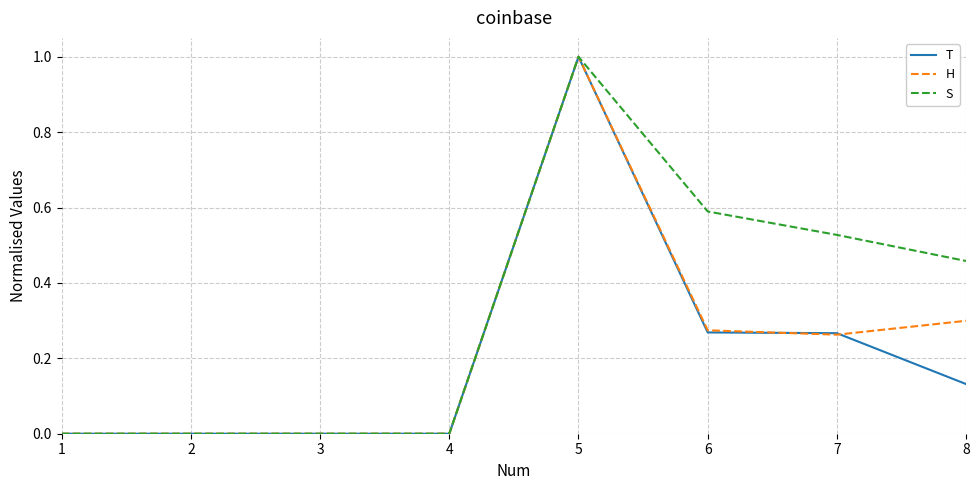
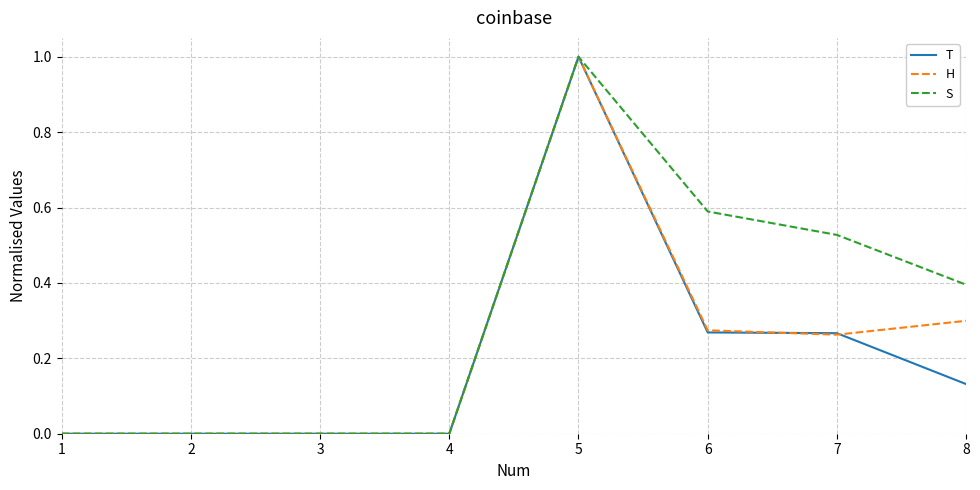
  {
    "T": {
      "8": 0.13
    },
    "H": {
      "8": 0.30
    },
    "S": {
      "6": 0.59,
      "7": 0.53,
-     "8": 0.46
+     "8": 0.40
    }
  }
